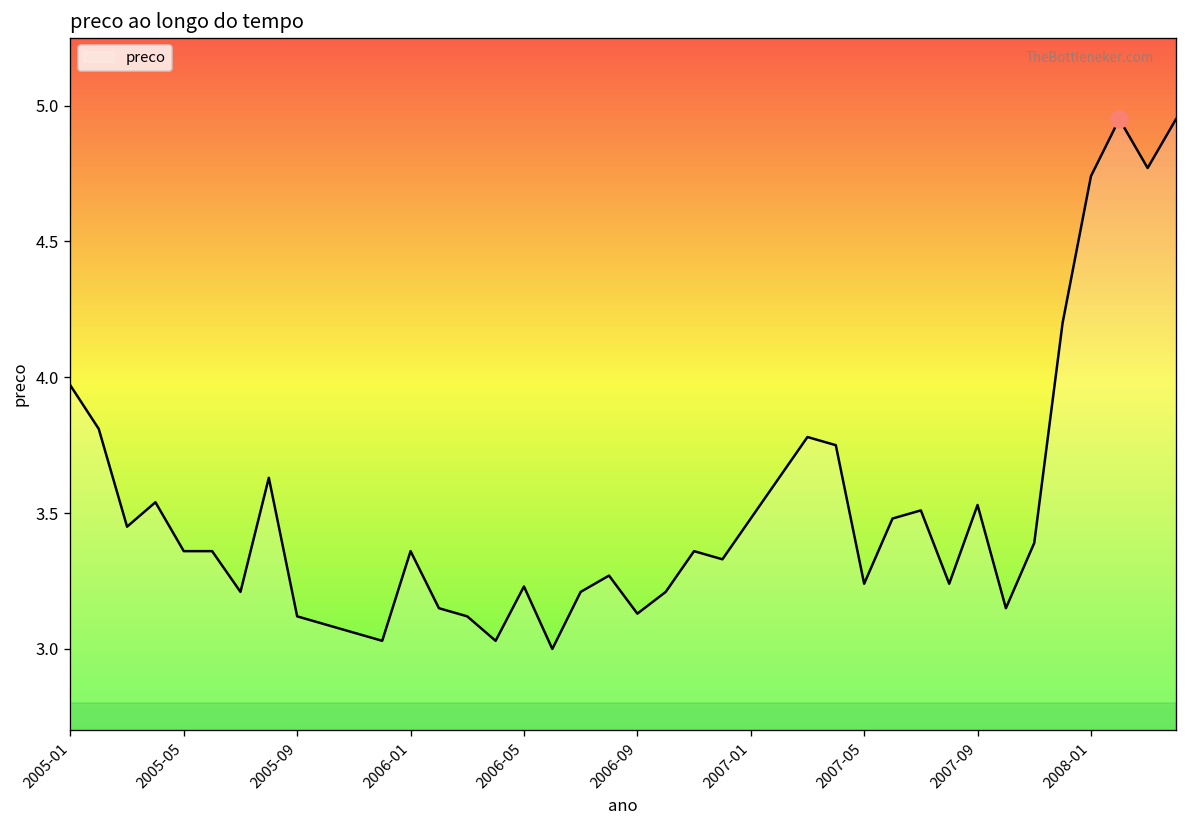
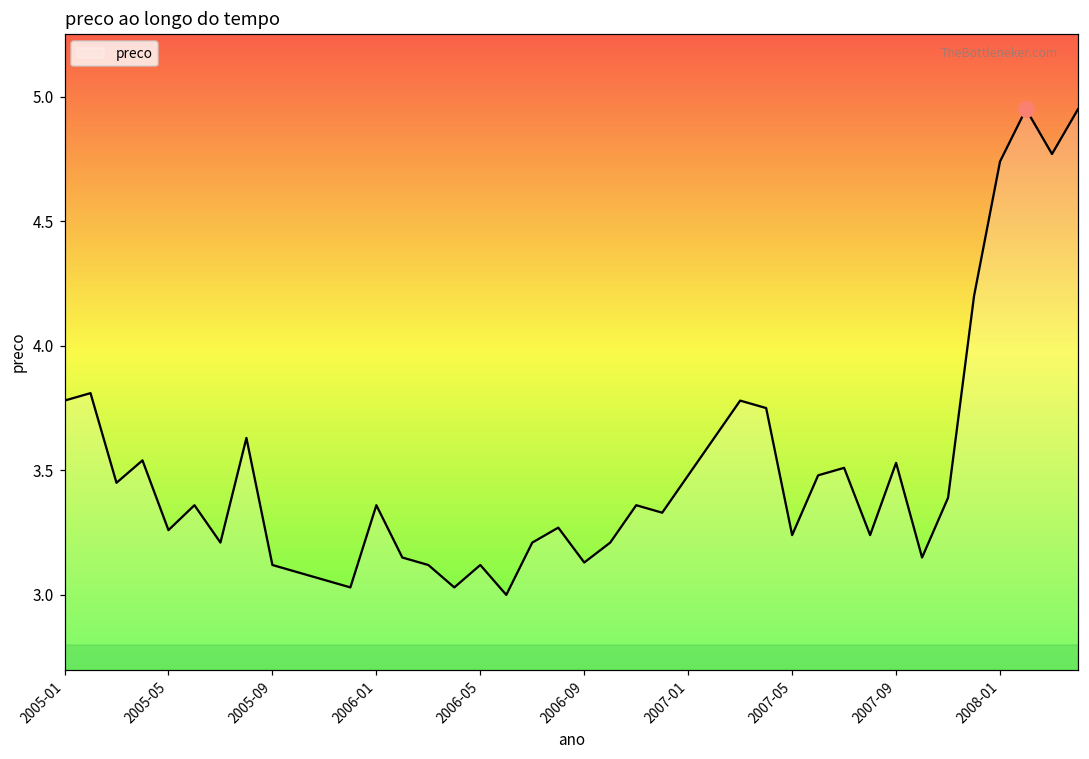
  {
    "preco": {
-     "2005-01": 3.97,
-     "2005-05": 3.36,
+     "2005-01": 3.78,
+     "2005-05": 3.26,
      "2005-09": 3.12,
      "2006-01": 3.36,
-     "2006-05": 3.23,
+     "2006-05": 3.12,
      "2006-09": 3.13,
      "2007-01": 3.48,
      "2007-05": 3.24,
      "2007-09": 3.53,
      "2008-01": 4.74
    }
  }
